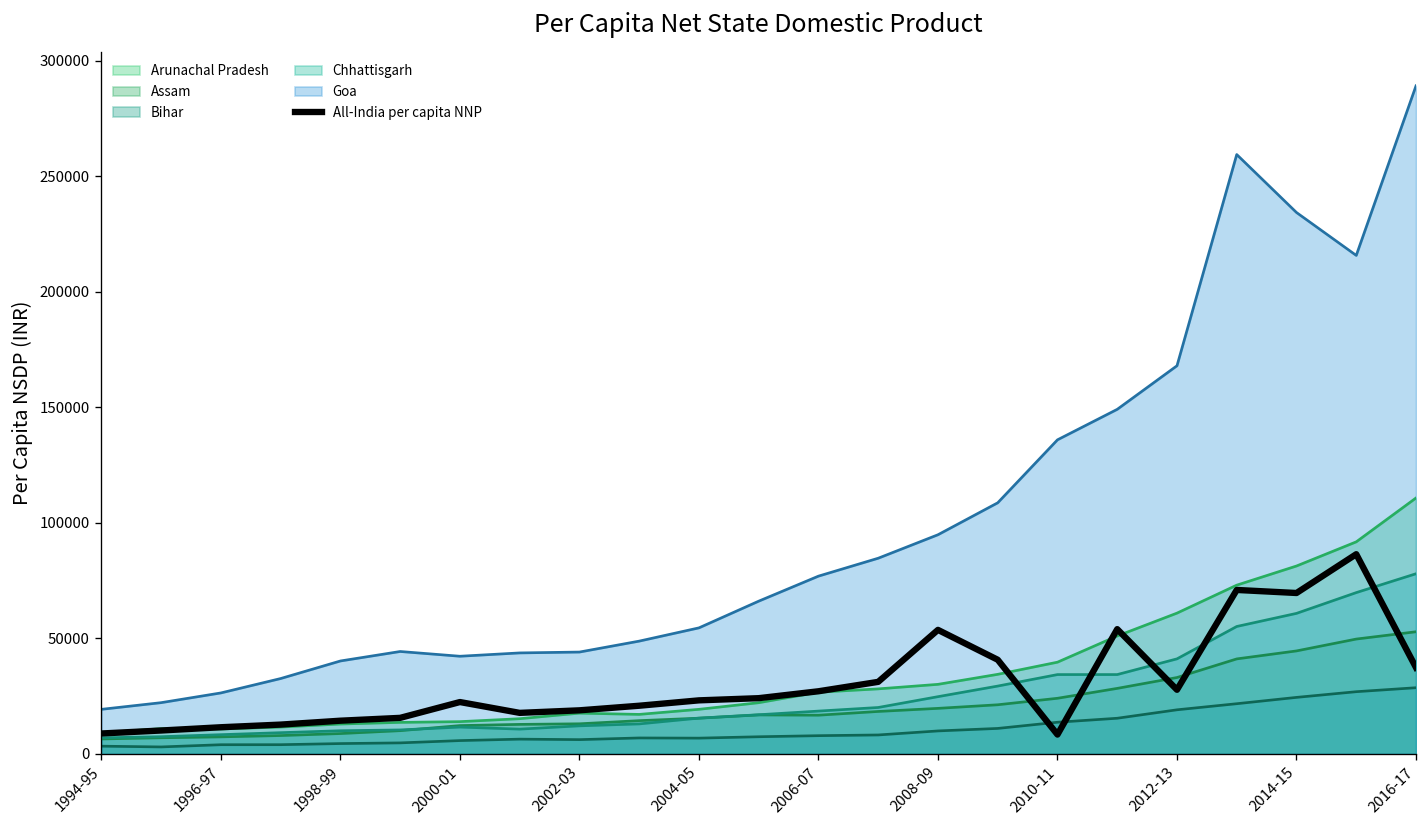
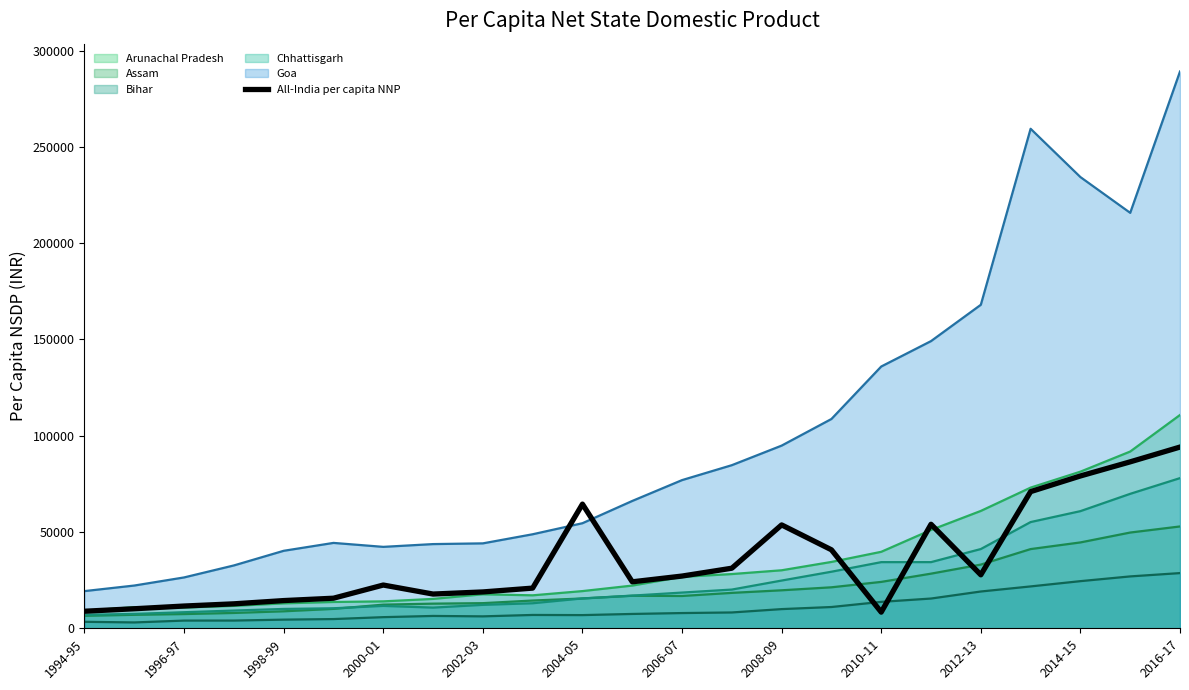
  {
    "All-India per capita NNP": {
      "1998-99": 14000,
      "2000-01": 22000,
-     "2004-05": 23000,
+     "2004-05": 64000,
      "2008-09": 54000,
      "2010-11": 8000,
      "2012-13": 28000,
-     "2014-15": 70000,
-     "2016-17": 37000
+     "2014-15": 79000,
+     "2016-17": 94000
    }
  }
